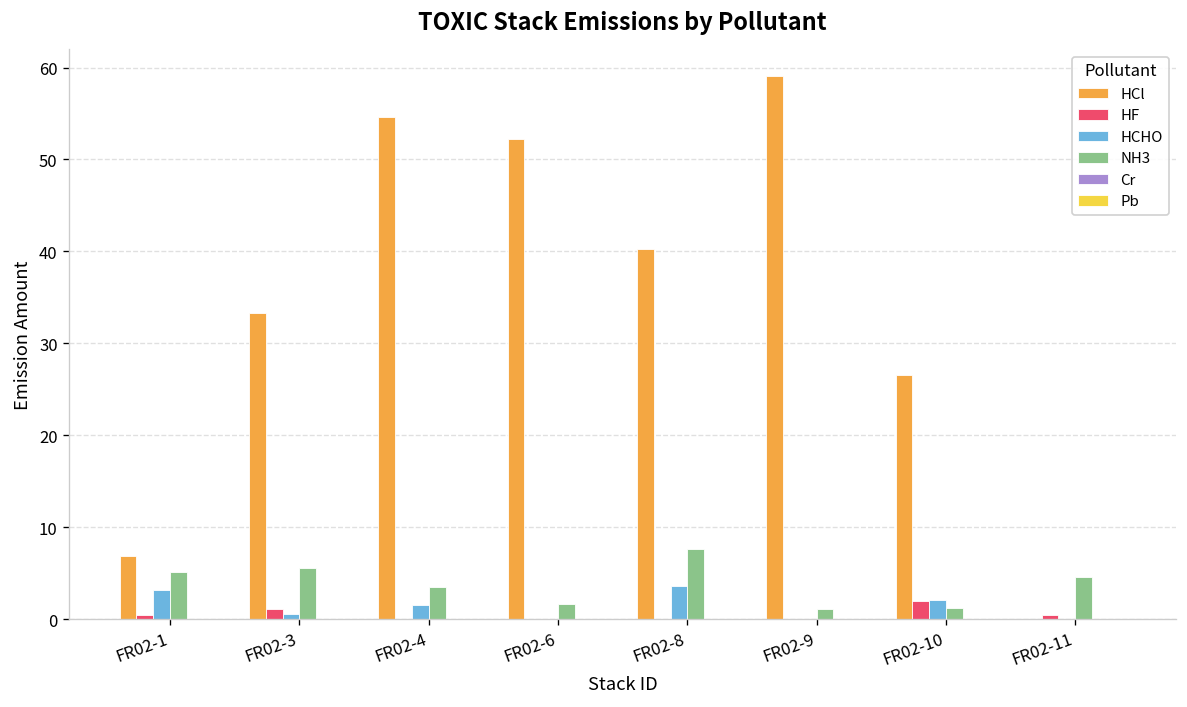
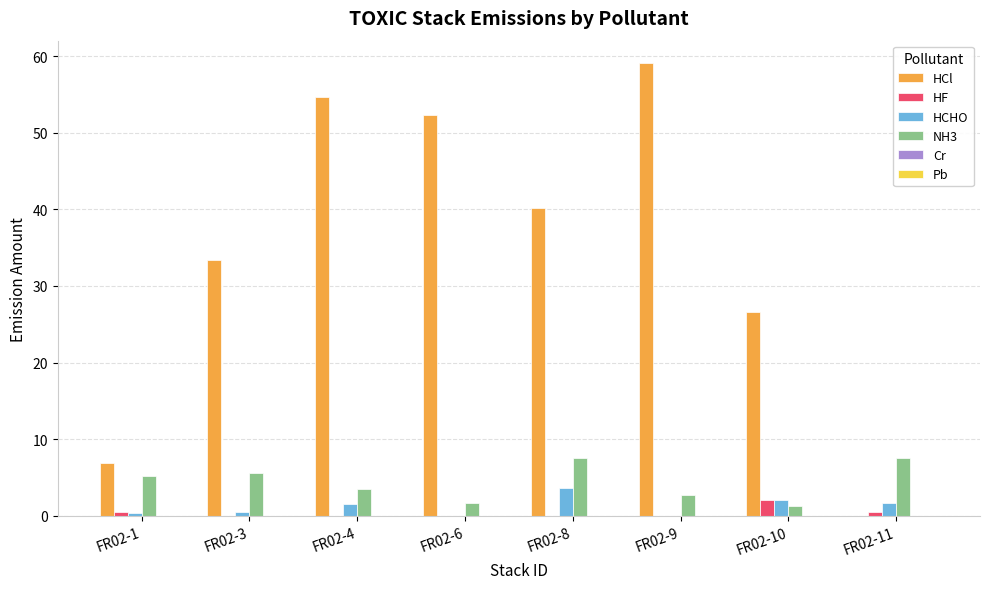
  {
    "HF": {
      "FR02-1": 0,
-     "FR02-3": 1,
+     "FR02-3": 0,
      "FR02-4": 0,
      "FR02-6": 0,
      "FR02-8": 0,
      "FR02-9": 0,
      "FR02-10": 2,
      "FR02-11": 0
    },
    "HCHO": {
-     "FR02-1": 3,
+     "FR02-1": 0,
      "FR02-3": 1,
      "FR02-4": 2,
      "FR02-6": 0,
      "FR02-8": 4,
      "FR02-9": 0,
      "FR02-10": 2,
-     "FR02-11": 0
+     "FR02-11": 2
    },
    "NH3": {
      "FR02-1": 5,
      "FR02-3": 6,
      "FR02-4": 3,
      "FR02-6": 2,
      "FR02-8": 8,
-     "FR02-9": 1,
+     "FR02-9": 3,
      "FR02-10": 1,
-     "FR02-11": 5
+     "FR02-11": 8
    },
    "Cr": {
      "FR02-1": 0,
      "FR02-3": 0,
      "FR02-4": 0,
      "FR02-6": 0,
      "FR02-8": 0,
      "FR02-9": 0,
      "FR02-10": 0,
      "FR02-11": 0
    }
  }
